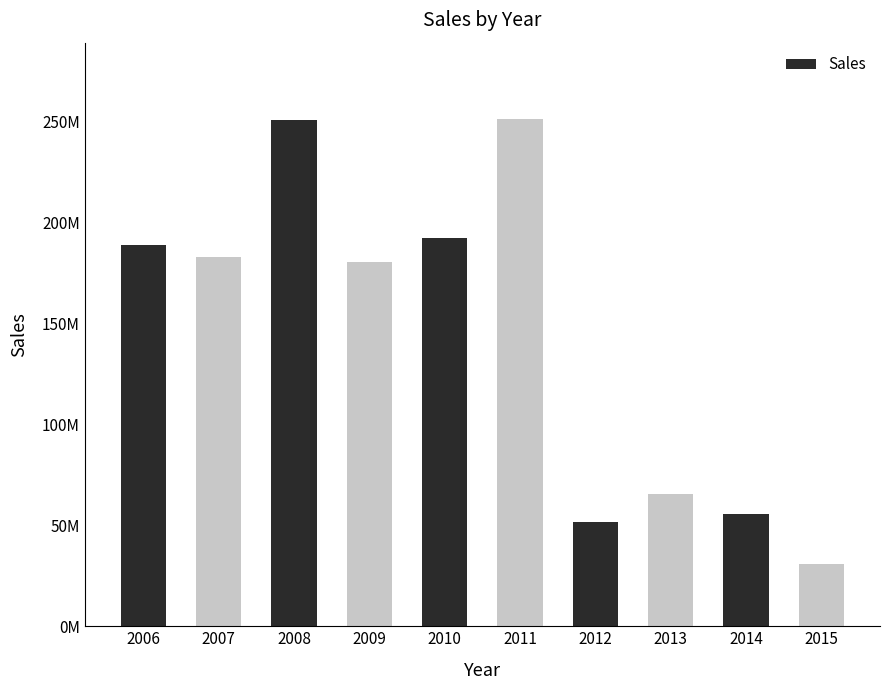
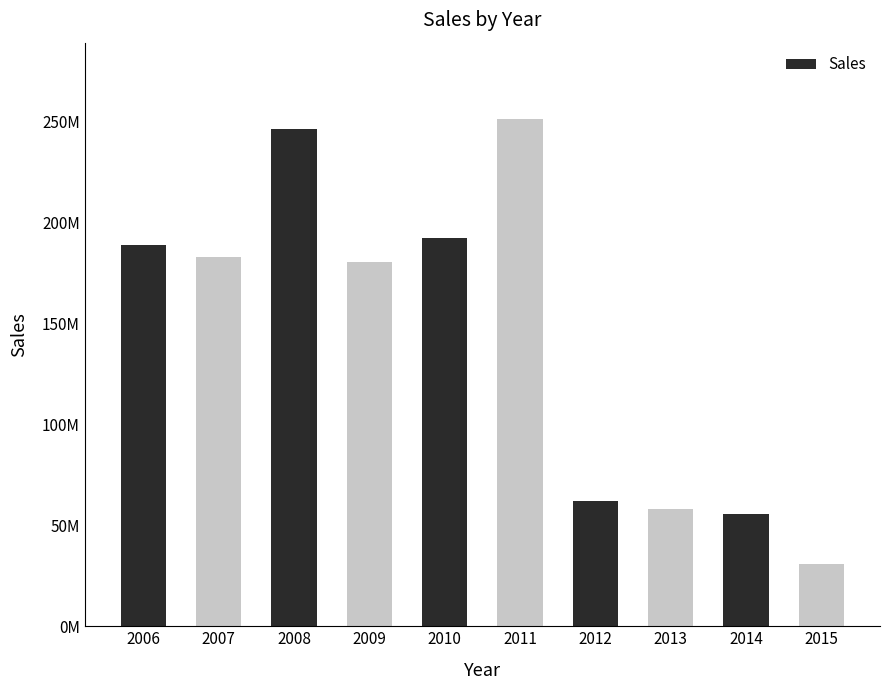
  {
    "2006": 189000000,
    "2007": 183000000,
-   "2008": 251000000,
+   "2008": 246000000,
    "2009": 180000000,
    "2010": 192000000,
    "2011": 251000000,
-   "2012": 52000000,
-   "2013": 66000000,
+   "2012": 62000000,
+   "2013": 58000000,
    "2014": 56000000,
    "2015": 31000000
  }
